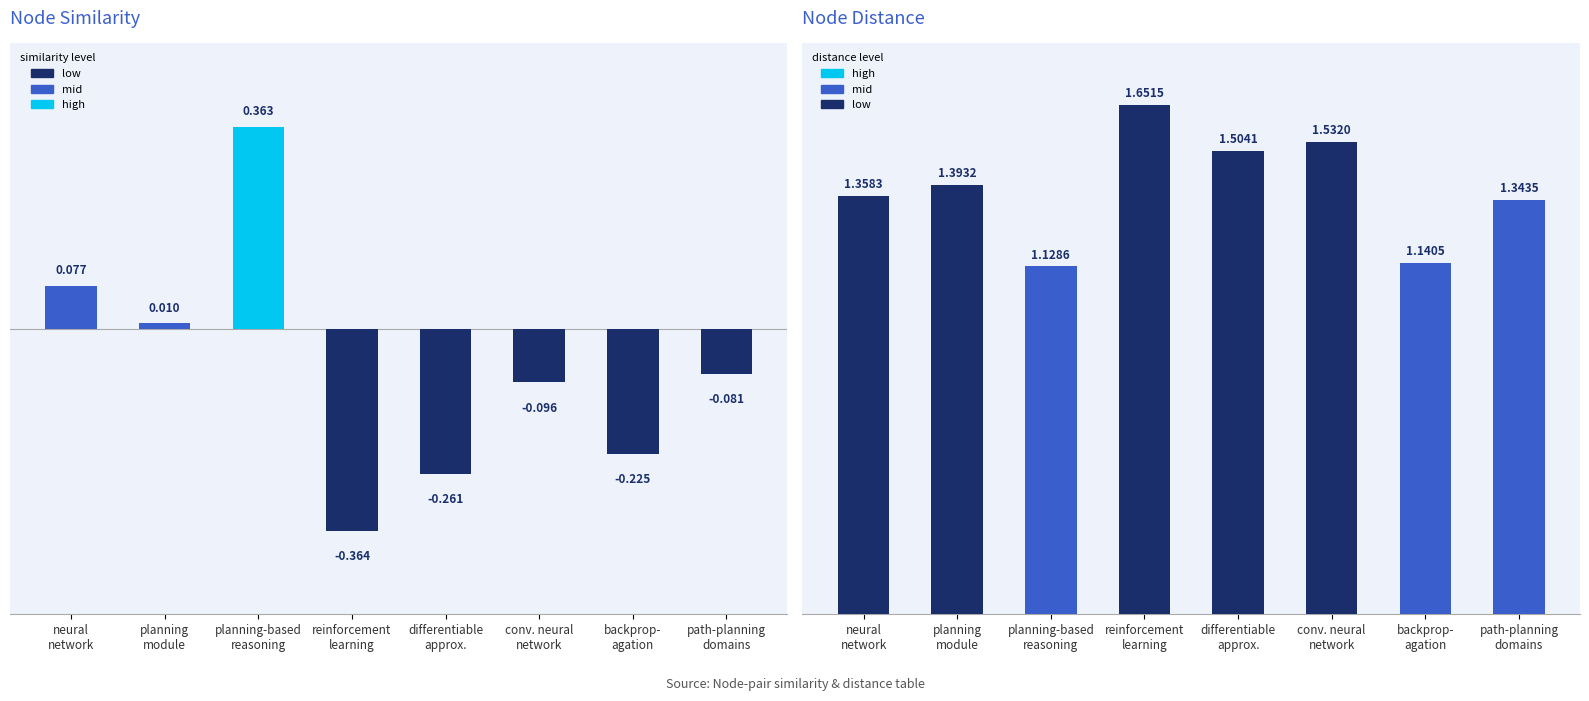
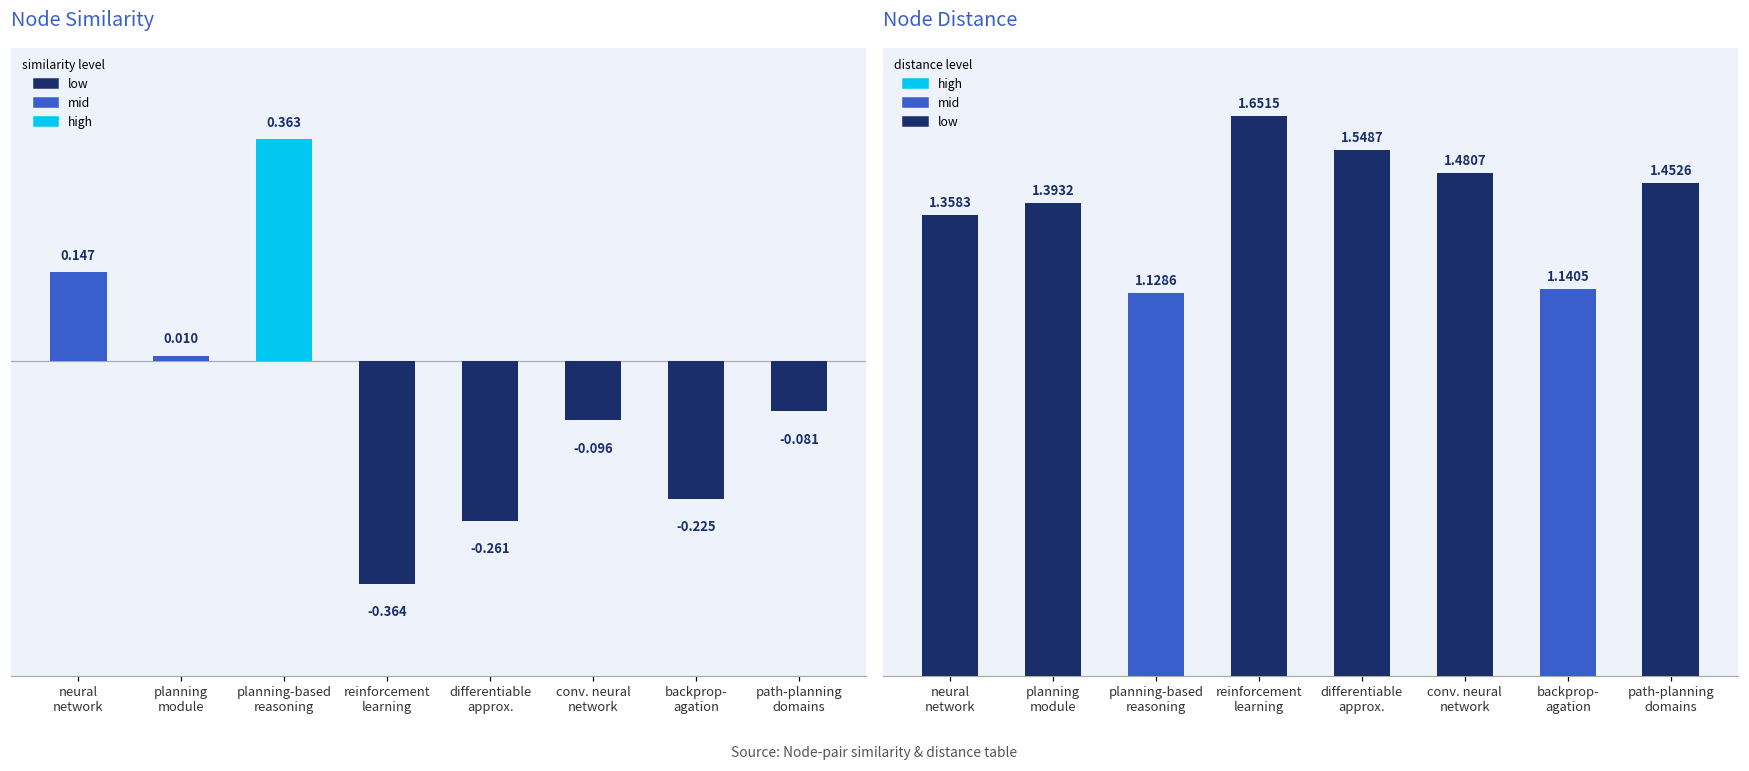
  {
    "Node Similarity": {
-     "neural network": 0.077,
+     "neural network": 0.147,
      "planning module": 0.010,
      "planning-based reasoning": 0.363,
      "reinforcement learning": -0.364,
      "differentiable approx.": -0.261,
      "conv. neural network": -0.096,
      "backprop- agation": -0.225,
      "path-planning domains": -0.081
    },
    "Node Distance": {
      "neural network": 1.3583,
      "planning module": 1.3932,
      "planning-based reasoning": 1.1286,
      "reinforcement learning": 1.6515,
-     "differentiable approx.": 1.5041,
-     "conv. neural network": 1.5320,
+     "differentiable approx.": 1.5487,
+     "conv. neural network": 1.4807,
      "backprop- agation": 1.1405,
-     "path-planning domains": 1.3435
+     "path-planning domains": 1.4526
    }
  }
